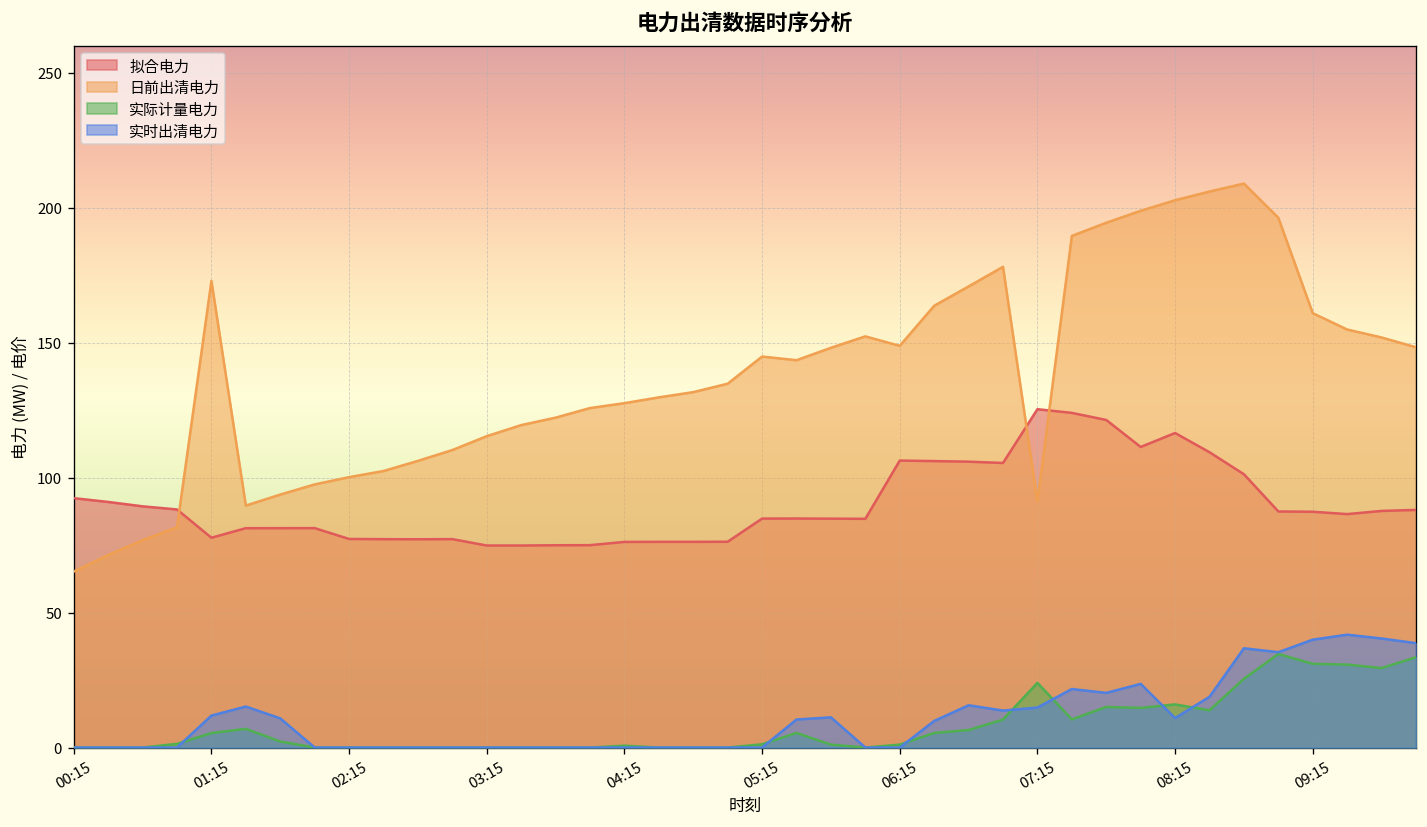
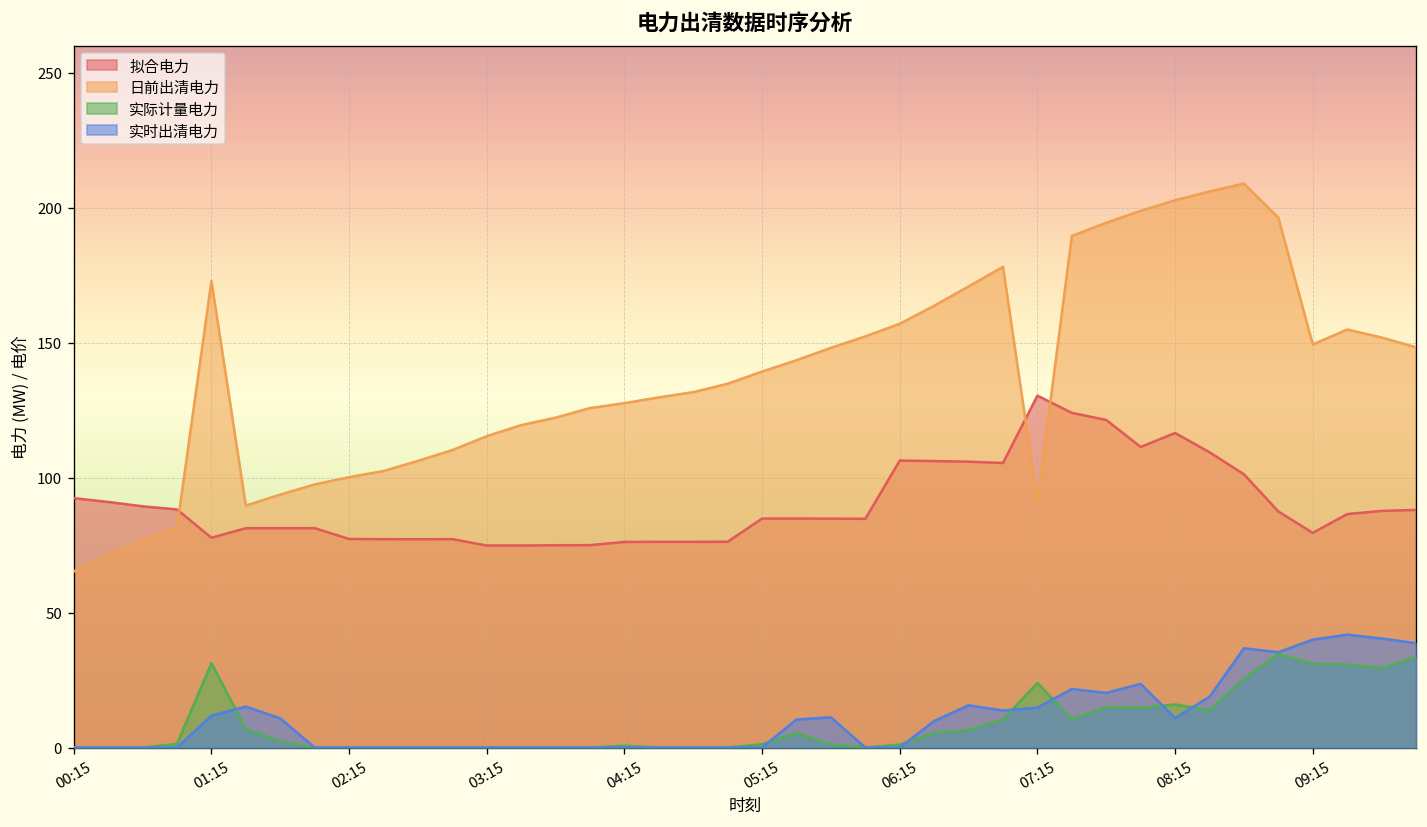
  {
    "拟合电力": {
      "00:15": 92,
      "01:15": 78,
      "02:15": 77,
      "03:15": 75,
      "04:15": 76,
      "05:15": 85,
      "06:15": 106,
-     "07:15": 125,
+     "07:15": 130,
      "08:15": 117,
-     "09:15": 87
+     "09:15": 80
    },
    "日前出清电力": {
      "00:15": 65,
      "01:15": 173,
      "02:15": 100,
      "03:15": 115,
      "04:15": 128,
-     "05:15": 145,
-     "06:15": 149,
+     "05:15": 139,
+     "06:15": 157,
      "07:15": 91,
      "08:15": 203,
-     "09:15": 161
+     "09:15": 149
    },
    "实际计量电力": {
-     "01:15": 5,
+     "01:15": 31,
      "05:15": 1,
      "07:15": 24,
      "08:15": 16,
      "09:15": 31
    },
    "实时出清电力": {
      "01:15": 12,
      "05:15": 0,
      "07:15": 15,
      "08:15": 11,
      "09:15": 40
    }
  }
